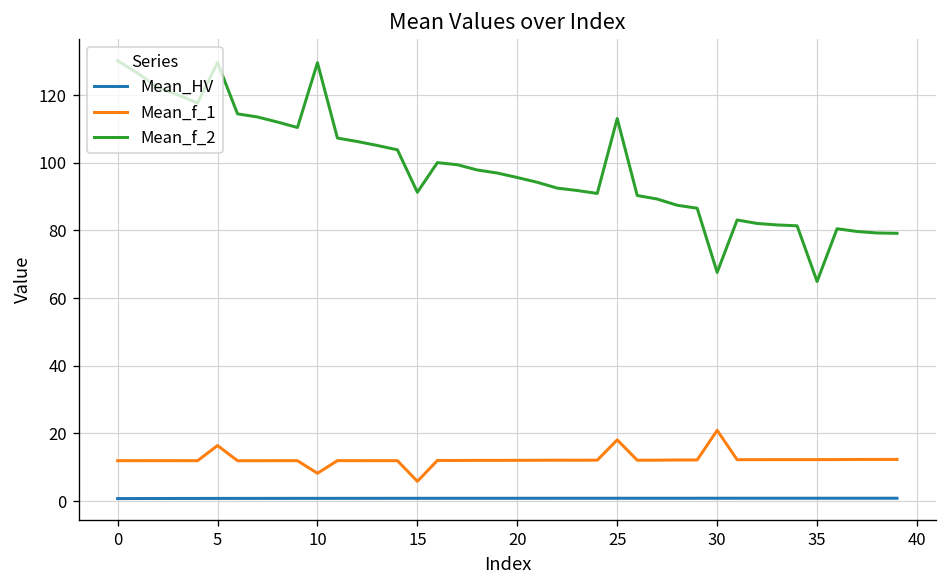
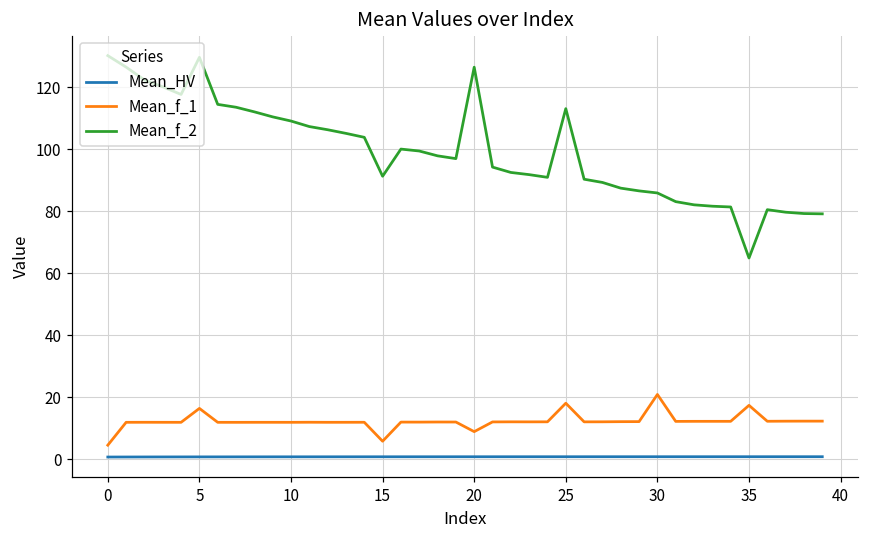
  {
    "Mean_HV": {
      "0": 1,
      "5": 1,
      "10": 1,
      "15": 1,
      "20": 1,
      "25": 1,
      "30": 1,
      "35": 1
    },
    "Mean_f_1": {
-     "0": 12,
+     "0": 5,
      "5": 16,
-     "10": 8,
+     "10": 12,
      "15": 6,
-     "20": 12,
+     "20": 9,
      "25": 18,
      "30": 21,
-     "35": 12
+     "35": 17
    },
    "Mean_f_2": {
-     "10": 130,
+     "10": 109,
      "15": 91,
-     "20": 96,
+     "20": 126,
      "25": 113,
-     "30": 68,
+     "30": 86,
      "35": 65
    }
  }
